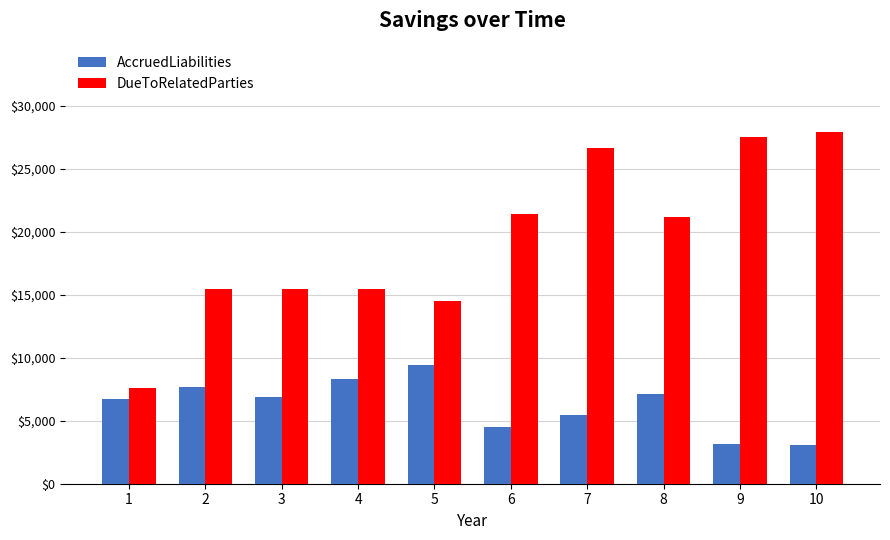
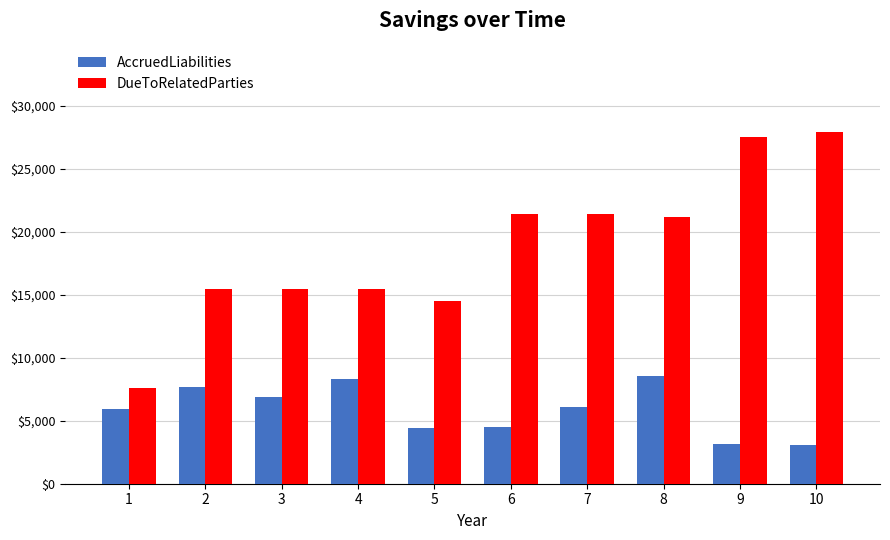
  {
    "AccruedLiabilities": {
-     "1": "$6,700",
+     "1": "$5,900",
      "2": "$7,600",
      "3": "$6,900",
      "4": "$8,300",
-     "5": "$9,400",
+     "5": "$4,500",
      "6": "$4,500",
-     "7": "$5,400",
-     "8": "$7,100",
+     "7": "$6,100",
+     "8": "$8,500",
      "9": "$3,200",
      "10": "$3,100"
    },
    "DueToRelatedParties": {
      "1": "$7,600",
      "2": "$15,500",
      "3": "$15,500",
      "4": "$15,500",
      "5": "$14,500",
      "6": "$21,400",
-     "7": "$26,600",
+     "7": "$21,400",
      "8": "$21,200",
      "9": "$27,500",
      "10": "$27,900"
    }
  }
